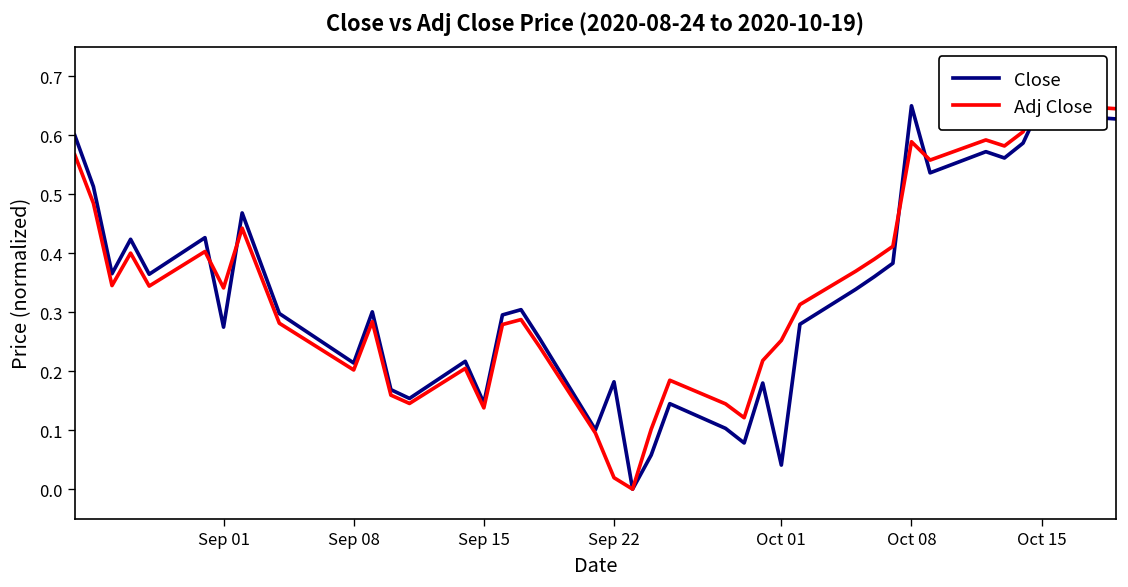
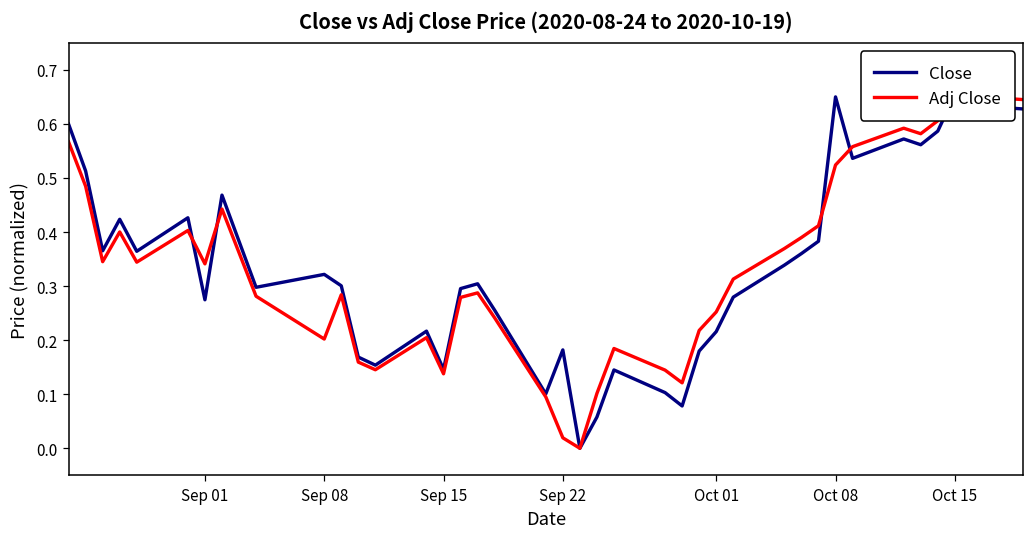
  {
    "Close": {
      "Sep 01": 0.27,
-     "Sep 08": 0.21,
+     "Sep 08": 0.32,
      "Sep 15": 0.15,
      "Sep 22": 0.18,
-     "Oct 01": 0.04,
+     "Oct 01": 0.22,
      "Oct 08": 0.65
    },
    "Adj Close": {
      "Sep 01": 0.34,
      "Sep 08": 0.20,
      "Sep 15": 0.14,
      "Sep 22": 0.02,
      "Oct 01": 0.25,
-     "Oct 08": 0.59
+     "Oct 08": 0.52
    }
  }
